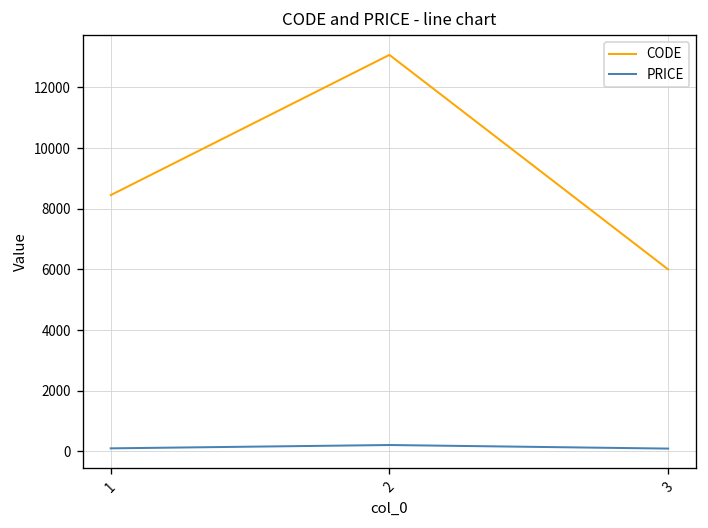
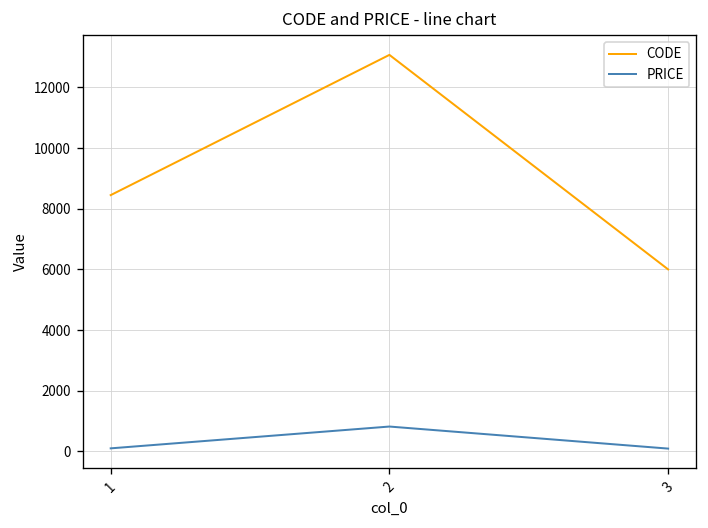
  {
    "CODE": {
      "1": 8500,
      "2": 13100,
      "3": 6000
    },
    "PRICE": {
      "1": 100,
-     "2": 200,
+     "2": 800,
      "3": 100
    }
  }
